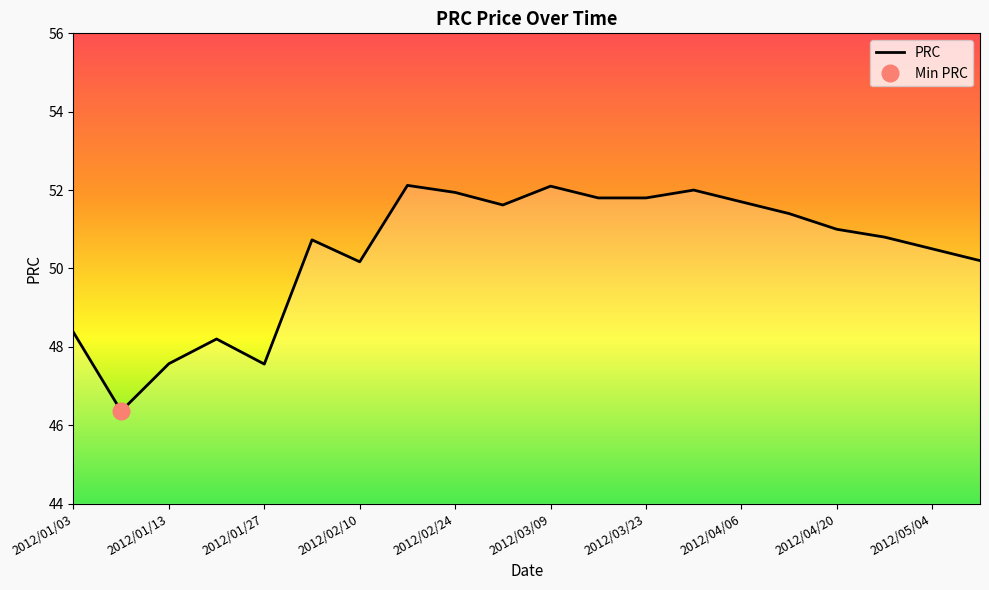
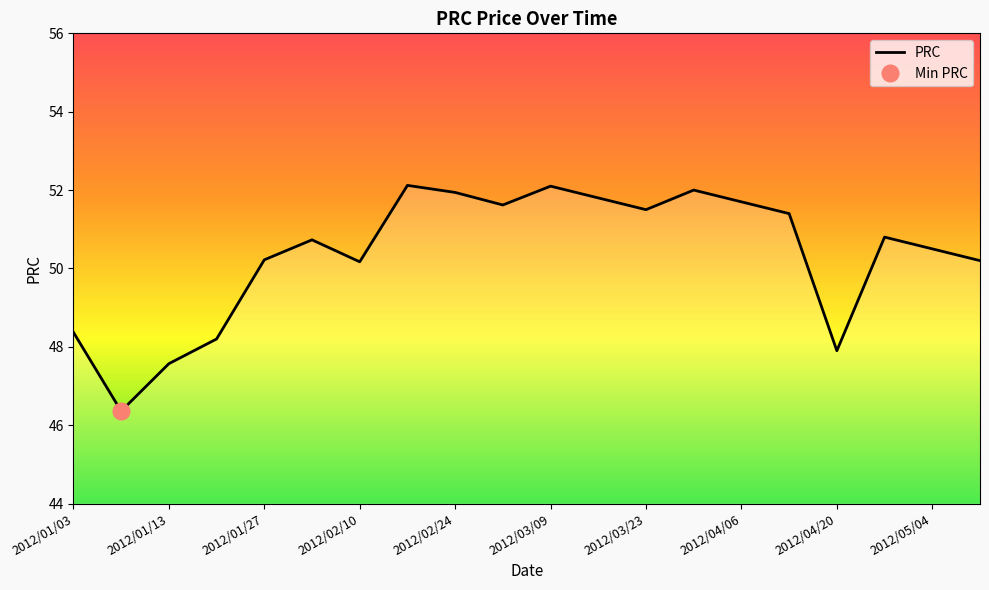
  {
    "PRC": {
      "2012/01/03": 48.4,
      "2012/01/13": 47.6,
-     "2012/01/27": 47.6,
+     "2012/01/27": 50.2,
      "2012/02/10": 50.2,
      "2012/02/24": 51.9,
      "2012/03/09": 52.1,
-     "2012/03/23": 51.8,
+     "2012/03/23": 51.5,
      "2012/04/06": 51.7,
-     "2012/04/20": 51.0,
+     "2012/04/20": 47.9,
      "2012/05/04": 50.5
    }
  }
